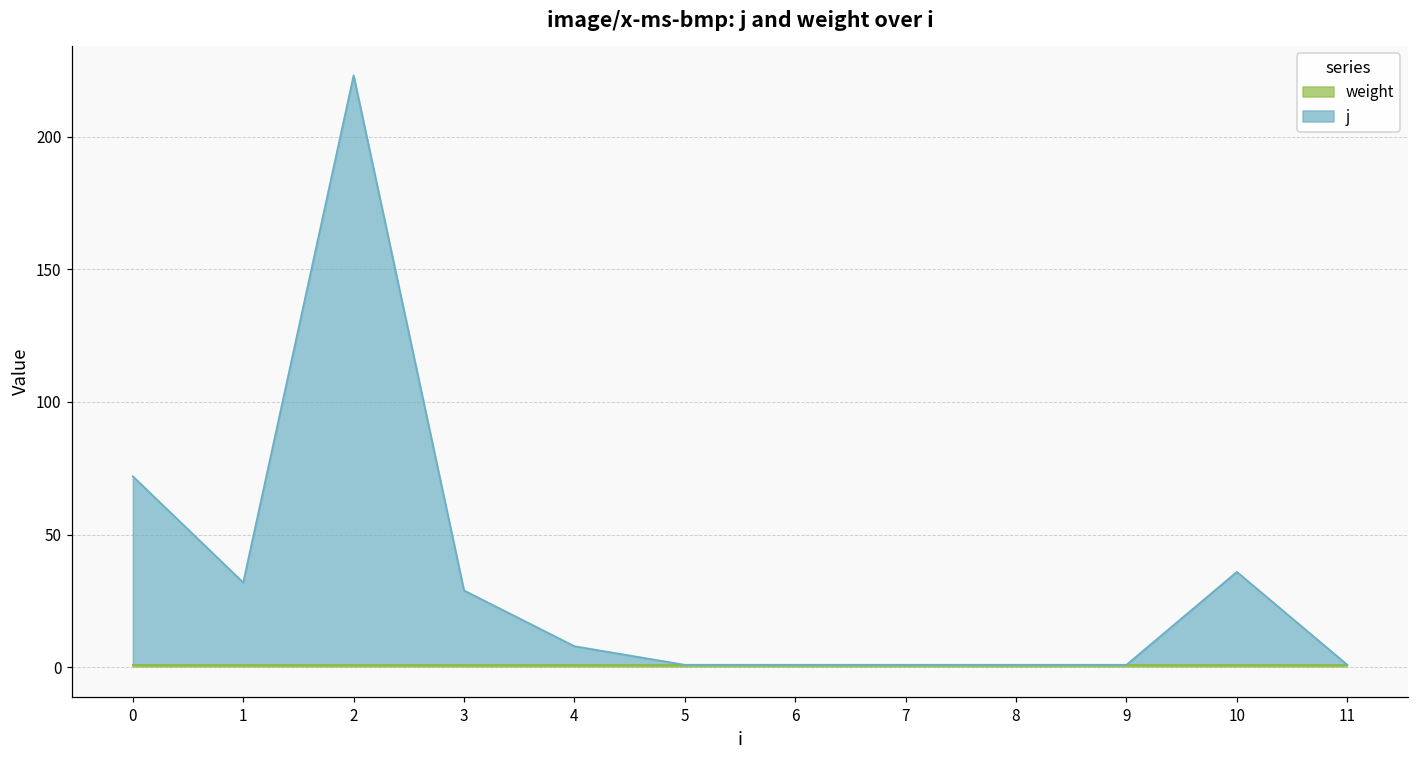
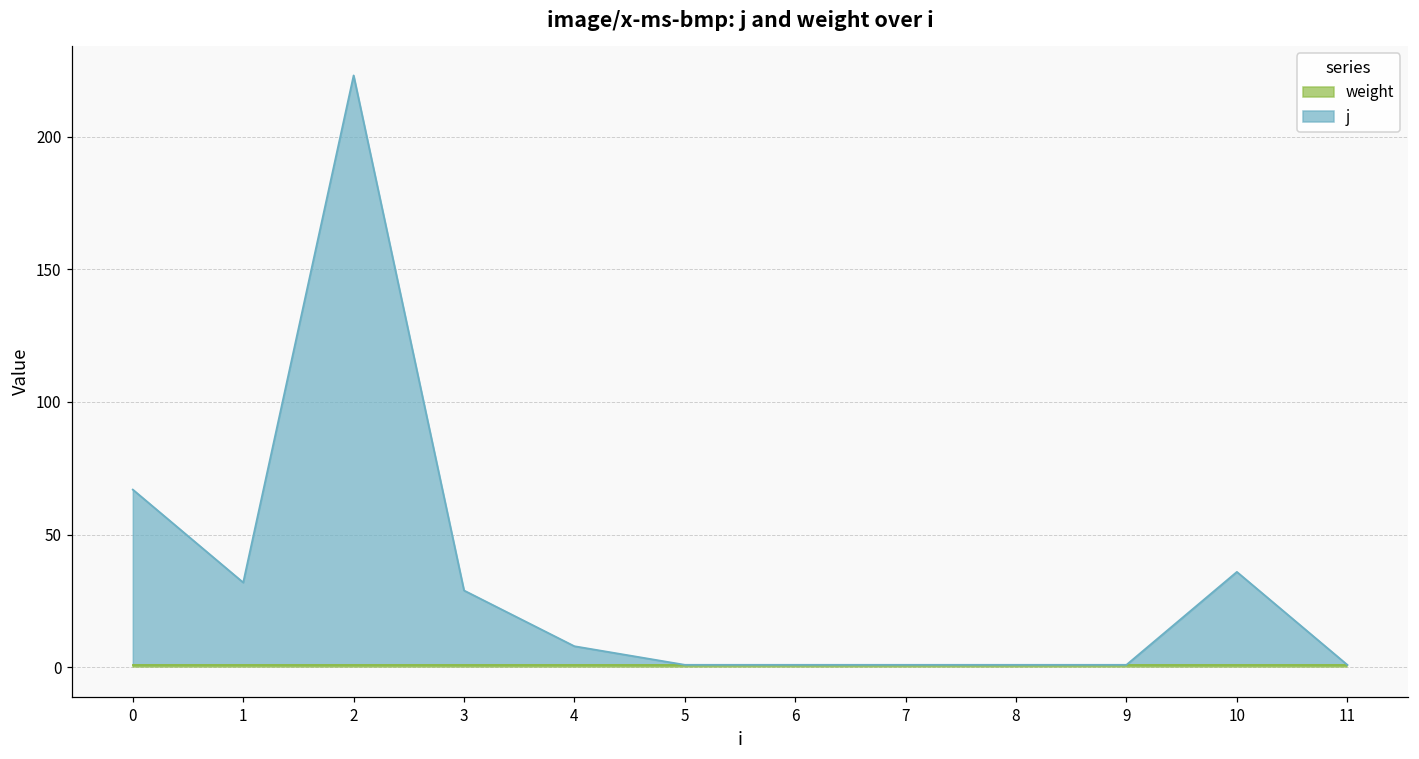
  {
    "weight": {
      "0": 1,
      "1": 1,
      "2": 1,
      "3": 1,
      "4": 1,
      "10": 1
    },
    "j": {
-     "0": 72,
+     "0": 67,
      "1": 32,
      "2": 223,
      "3": 29,
      "4": 8,
      "10": 36
    }
  }
